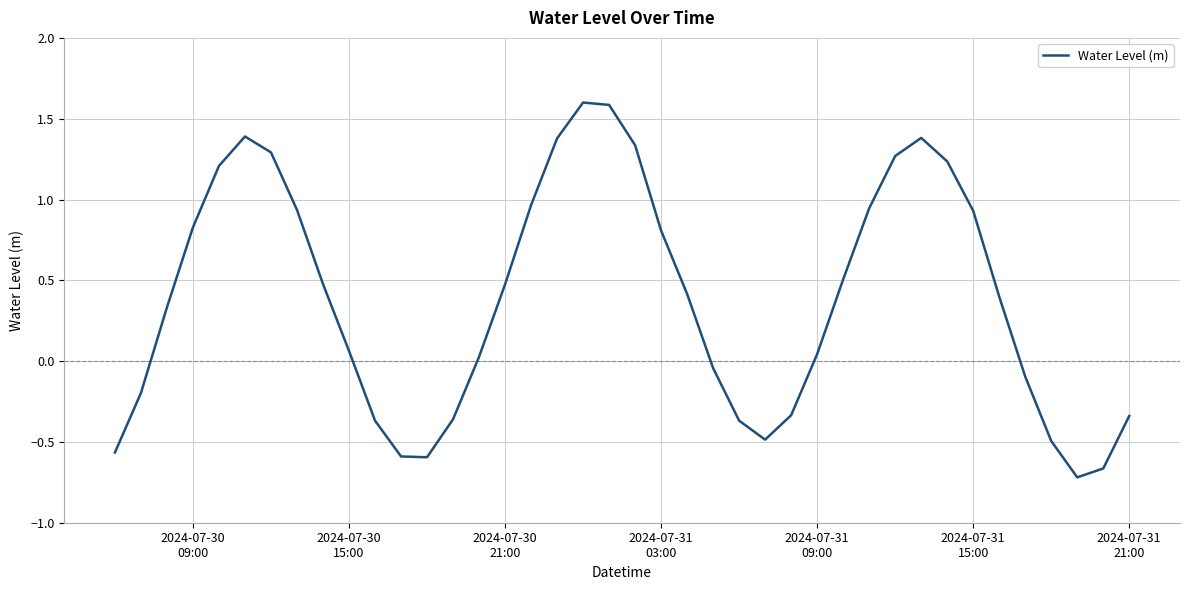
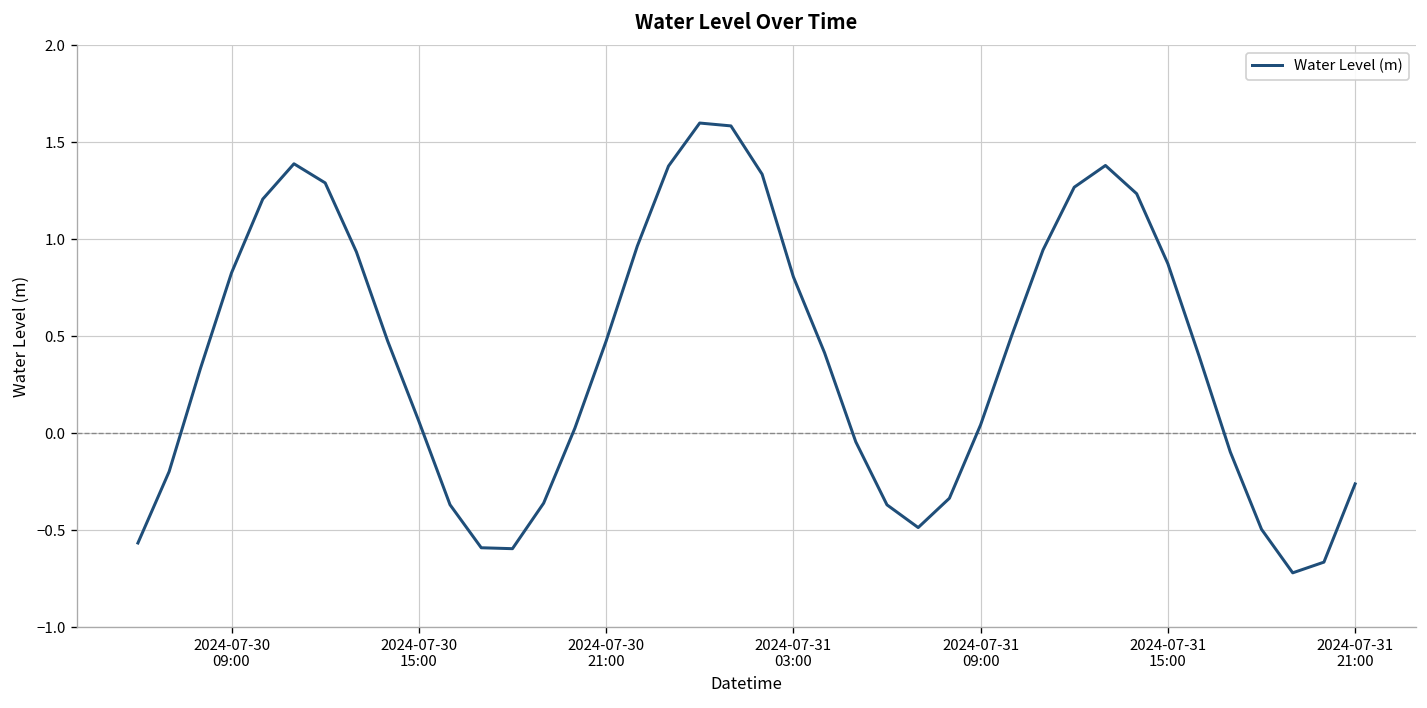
  {
    "2024-07-30 09:00": 0.83,
    "2024-07-30 15:00": 0.06,
    "2024-07-30 21:00": 0.48,
    "2024-07-31 03:00": 0.81,
    "2024-07-31 09:00": 0.04,
-   "2024-07-31 15:00": 0.93,
-   "2024-07-31 21:00": -0.34
+   "2024-07-31 15:00": 0.87,
+   "2024-07-31 21:00": -0.26
  }
